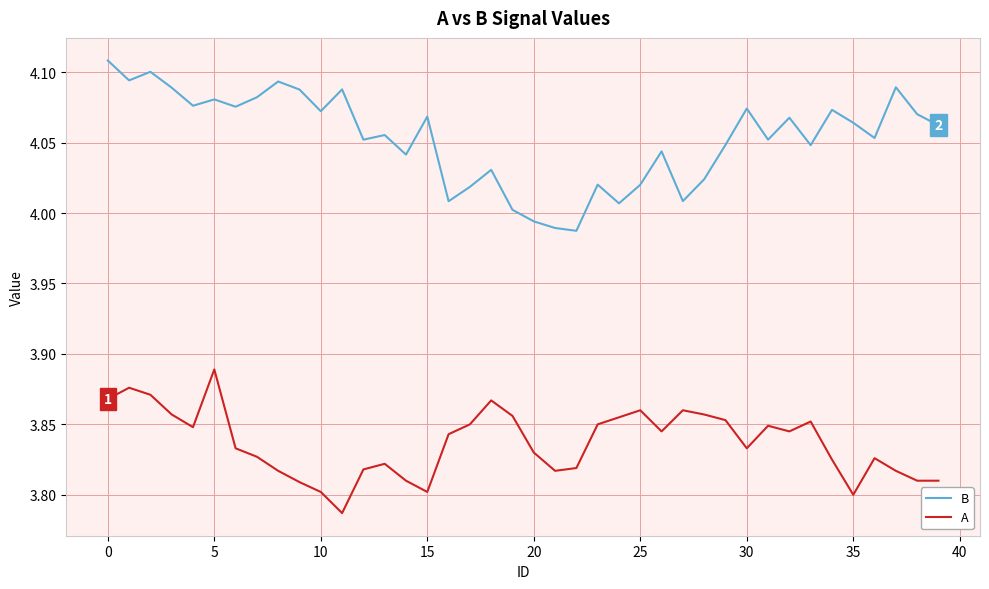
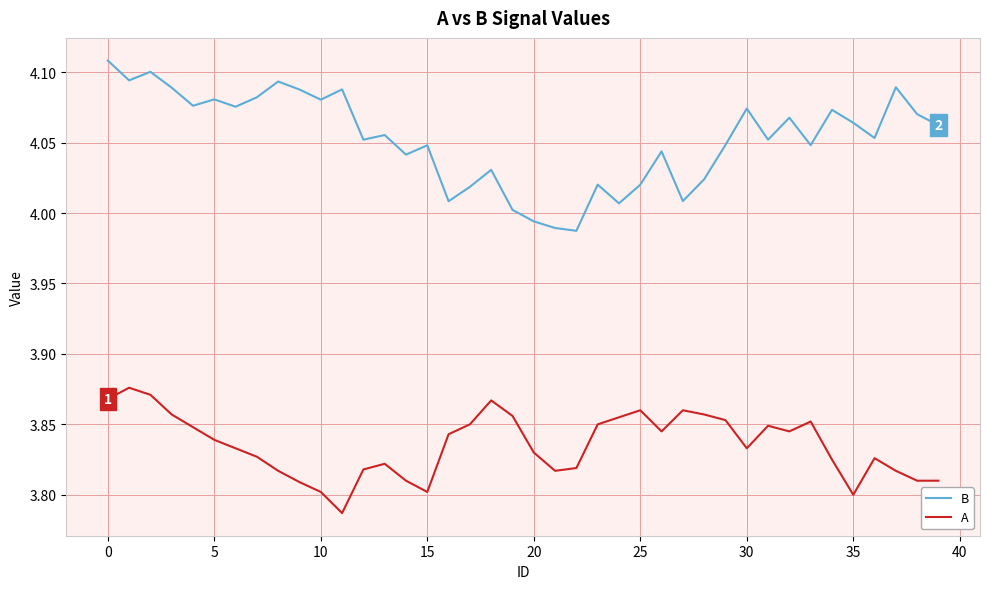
  {
    "B": {
      "0": 4.108,
      "5": 4.081,
-     "10": 4.072,
-     "15": 4.069,
+     "10": 4.081,
+     "15": 4.048,
      "20": 3.994,
      "25": 4.020,
      "30": 4.074,
      "35": 4.064
    },
    "A": {
-     "5": 3.889,
+     "5": 3.839,
      "10": 3.802,
      "15": 3.802,
      "20": 3.830,
      "25": 3.860,
      "30": 3.833,
      "35": 3.800
    }
  }
